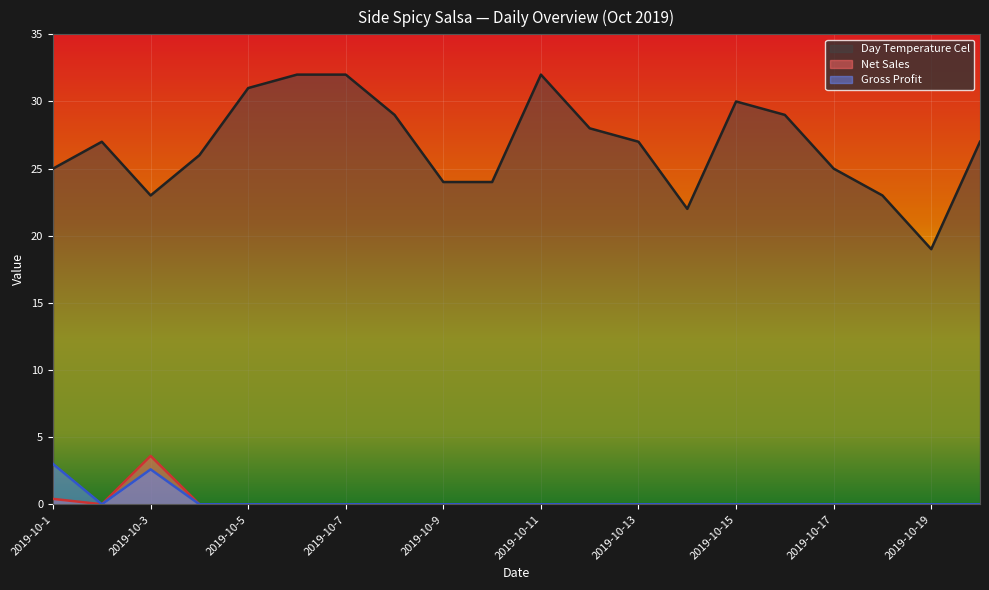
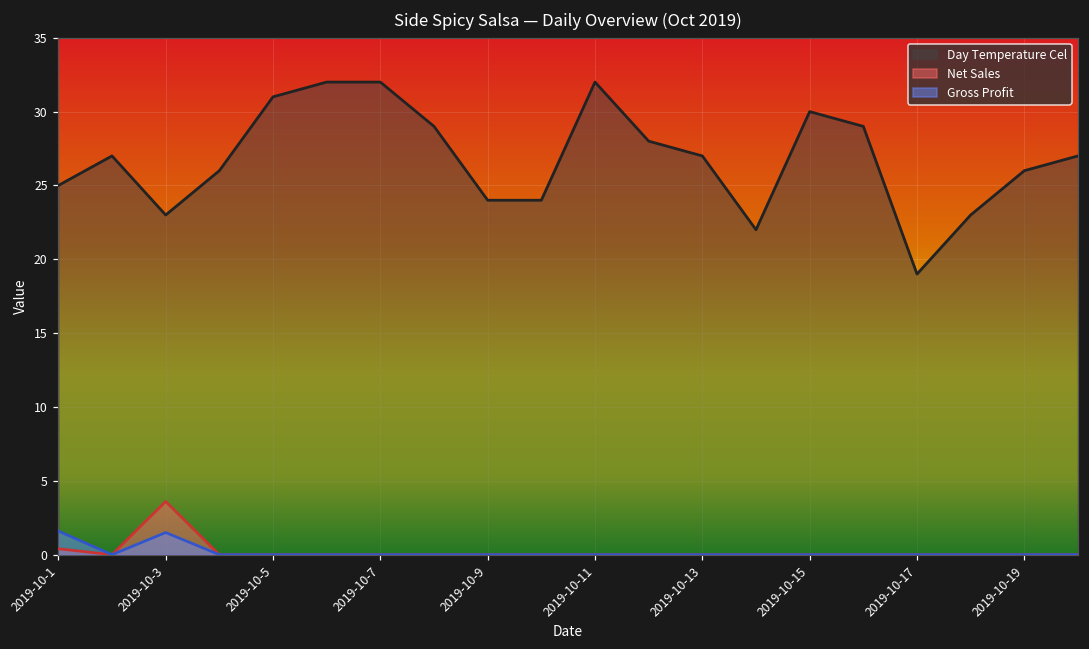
  {
    "Day Temperature Cel": {
      "2019-10-1": 25,
      "2019-10-3": 23,
      "2019-10-5": 31,
      "2019-10-7": 32,
      "2019-10-9": 24,
      "2019-10-11": 32,
      "2019-10-13": 27,
      "2019-10-15": 30,
-     "2019-10-17": 25,
-     "2019-10-19": 19
+     "2019-10-17": 19,
+     "2019-10-19": 26
    },
    "Net Sales": {
      "2019-10-1": 0.4,
      "2019-10-3": 3.6
    },
    "Gross Profit": {
-     "2019-10-1": 3.0,
-     "2019-10-3": 2.6
+     "2019-10-1": 1.6,
+     "2019-10-3": 1.5
    }
  }
